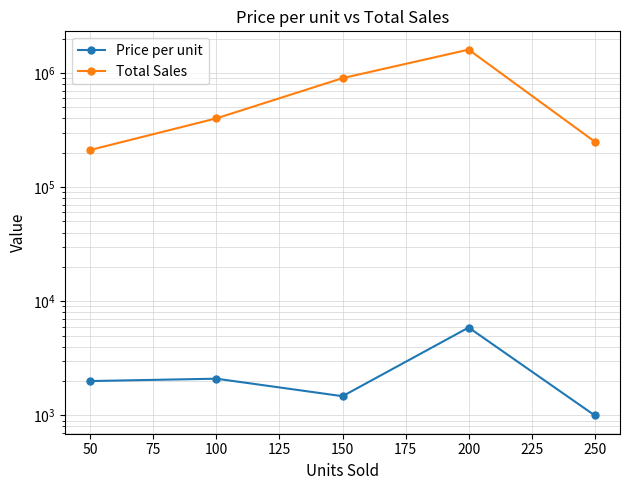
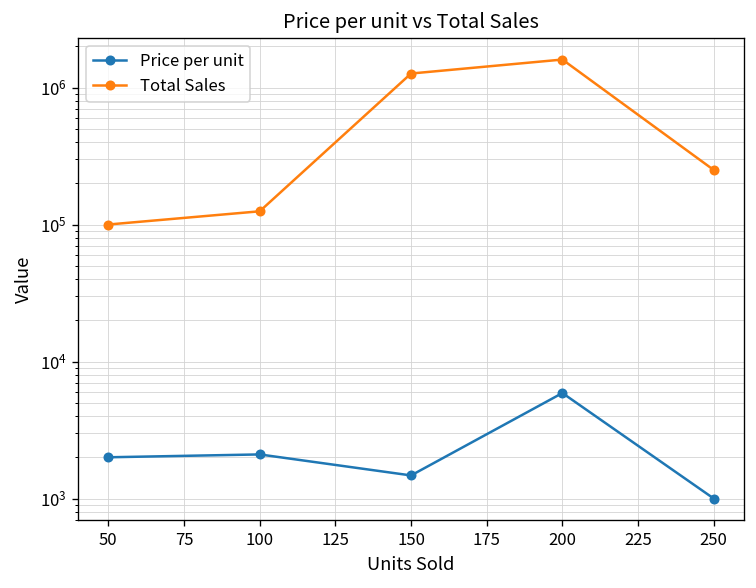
  {
    "Price per unit": {
      "50": 2000,
      "100": 2100,
      "150": 1500,
      "200": 6000,
      "250": 1000
    },
    "Total Sales": {
-     "50": 210000,
-     "100": 400000,
-     "150": 900000,
+     "50": 100000,
+     "100": 120000,
+     "150": 1300000,
      "200": 1600000,
      "250": 250000
    }
  }
